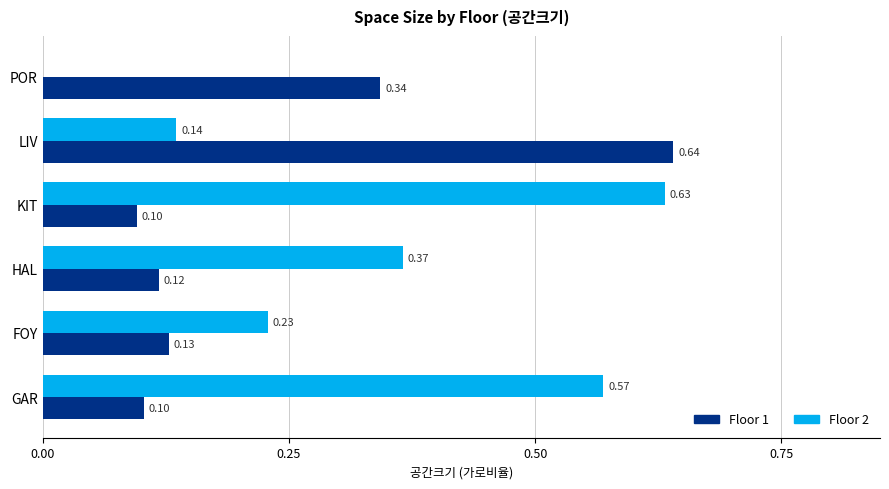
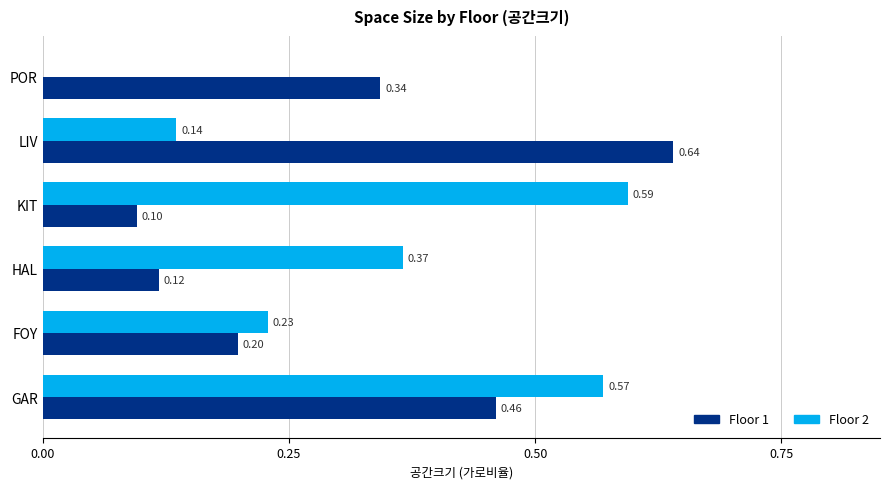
  {
    "Floor 1": {
      "POR": 0.34,
      "LIV": 0.64,
      "KIT": 0.10,
      "HAL": 0.12,
-     "FOY": 0.13,
-     "GAR": 0.10
+     "FOY": 0.20,
+     "GAR": 0.46
    },
    "Floor 2": {
      "LIV": 0.14,
-     "KIT": 0.63,
+     "KIT": 0.59,
      "HAL": 0.37,
      "FOY": 0.23,
      "GAR": 0.57
    }
  }
